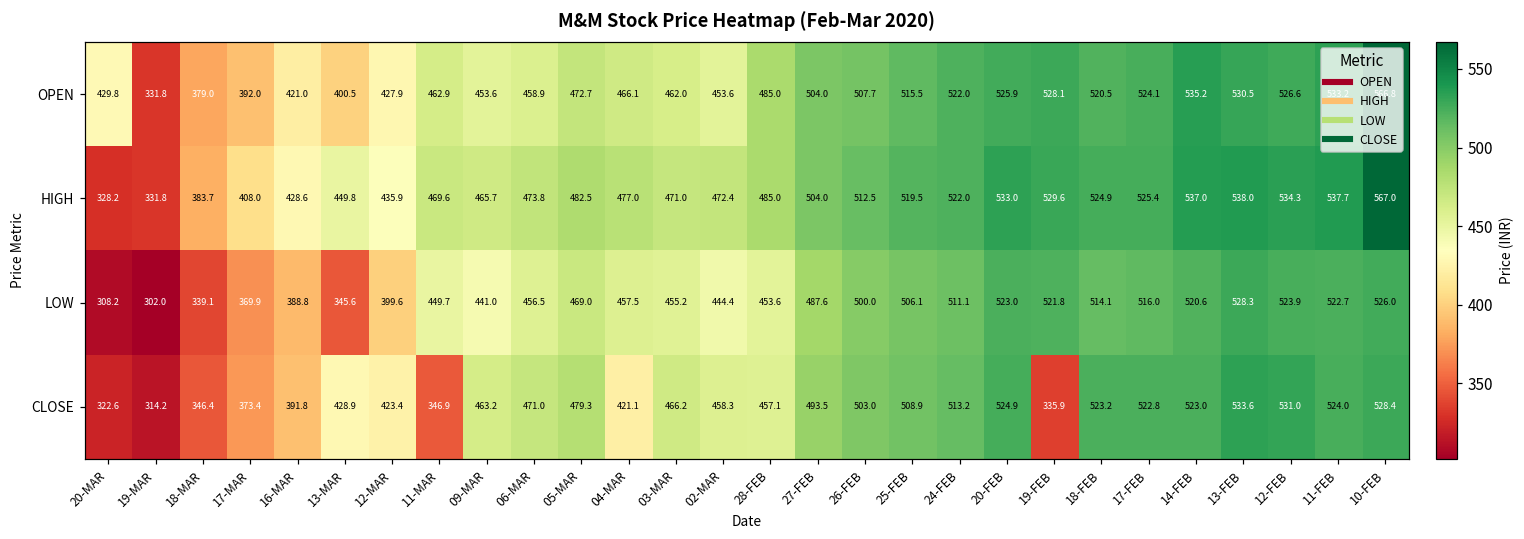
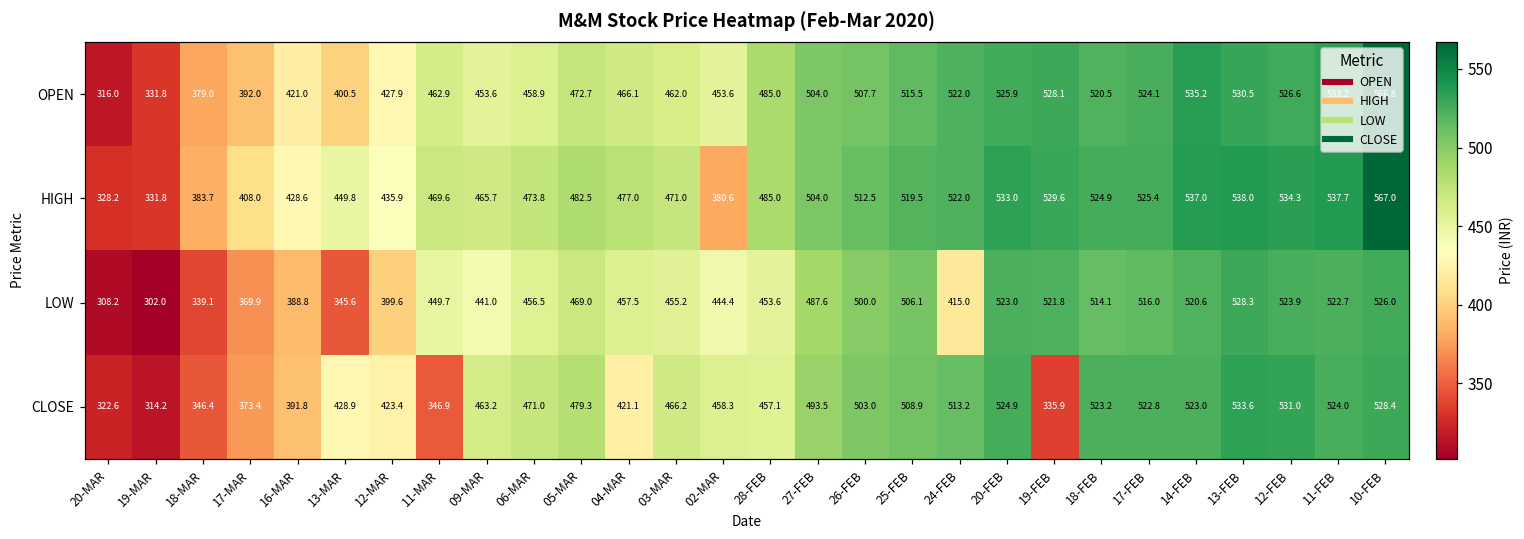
  {
    "OPEN": {
-     "20-MAR": 429.8,
+     "20-MAR": 316.0,
      "19-MAR": 331.8,
      "18-MAR": 379.0,
      "17-MAR": 392.0,
      "16-MAR": 421.0,
      "13-MAR": 400.5,
      "12-MAR": 427.9,
      "11-MAR": 462.9,
      "09-MAR": 453.6,
      "06-MAR": 458.9,
      "05-MAR": 472.7,
      "04-MAR": 466.1,
      "03-MAR": 462.0,
      "02-MAR": 453.6,
      "28-FEB": 485.0,
      "27-FEB": 504.0,
      "26-FEB": 507.7,
      "25-FEB": 515.5,
      "24-FEB": 522.0,
      "20-FEB": 525.9,
      "19-FEB": 528.1,
      "18-FEB": 520.5,
      "17-FEB": 524.1,
      "14-FEB": 535.2,
      "13-FEB": 530.5,
      "12-FEB": 526.6
    },
    "HIGH": {
      "20-MAR": 328.2,
      "19-MAR": 331.8,
      "18-MAR": 383.7,
      "17-MAR": 408.0,
      "16-MAR": 428.6,
      "13-MAR": 449.8,
      "12-MAR": 435.9,
      "11-MAR": 469.6,
      "09-MAR": 465.7,
      "06-MAR": 473.8,
      "05-MAR": 482.5,
      "04-MAR": 477.0,
      "03-MAR": 471.0,
-     "02-MAR": 472.4,
+     "02-MAR": 380.6,
      "28-FEB": 485.0,
      "27-FEB": 504.0,
      "26-FEB": 512.5,
      "25-FEB": 519.5,
      "24-FEB": 522.0,
      "20-FEB": 533.0,
      "19-FEB": 529.6,
      "18-FEB": 524.9,
      "17-FEB": 525.4,
      "14-FEB": 537.0,
      "13-FEB": 538.0,
      "12-FEB": 534.3,
      "11-FEB": 537.7,
      "10-FEB": 567.0
    },
    "LOW": {
      "20-MAR": 308.2,
      "19-MAR": 302.0,
      "18-MAR": 339.1,
      "17-MAR": 369.9,
      "16-MAR": 388.8,
      "13-MAR": 345.6,
      "12-MAR": 399.6,
      "11-MAR": 449.7,
      "09-MAR": 441.0,
      "06-MAR": 456.5,
      "05-MAR": 469.0,
      "04-MAR": 457.5,
      "03-MAR": 455.2,
      "02-MAR": 444.4,
      "28-FEB": 453.6,
      "27-FEB": 487.6,
      "26-FEB": 500.0,
      "25-FEB": 506.1,
-     "24-FEB": 511.1,
+     "24-FEB": 415.0,
      "20-FEB": 523.0,
      "19-FEB": 521.8,
      "18-FEB": 514.1,
      "17-FEB": 516.0,
      "14-FEB": 520.6,
      "13-FEB": 528.3,
      "12-FEB": 523.9,
      "11-FEB": 522.7,
      "10-FEB": 526.0
    },
    "CLOSE": {
      "20-MAR": 322.6,
      "19-MAR": 314.2,
      "18-MAR": 346.4,
      "17-MAR": 373.4,
      "16-MAR": 391.8,
      "13-MAR": 428.9,
      "12-MAR": 423.4,
      "11-MAR": 346.9,
      "09-MAR": 463.2,
      "06-MAR": 471.0,
      "05-MAR": 479.3,
      "04-MAR": 421.1,
      "03-MAR": 466.2,
      "02-MAR": 458.3,
      "28-FEB": 457.1,
      "27-FEB": 493.5,
      "26-FEB": 503.0,
      "25-FEB": 508.9,
      "24-FEB": 513.2,
      "20-FEB": 524.9,
      "19-FEB": 335.9,
      "18-FEB": 523.2,
      "17-FEB": 522.8,
      "14-FEB": 523.0,
      "13-FEB": 533.6,
      "12-FEB": 531.0,
      "11-FEB": 524.0,
      "10-FEB": 528.4
    }
  }
